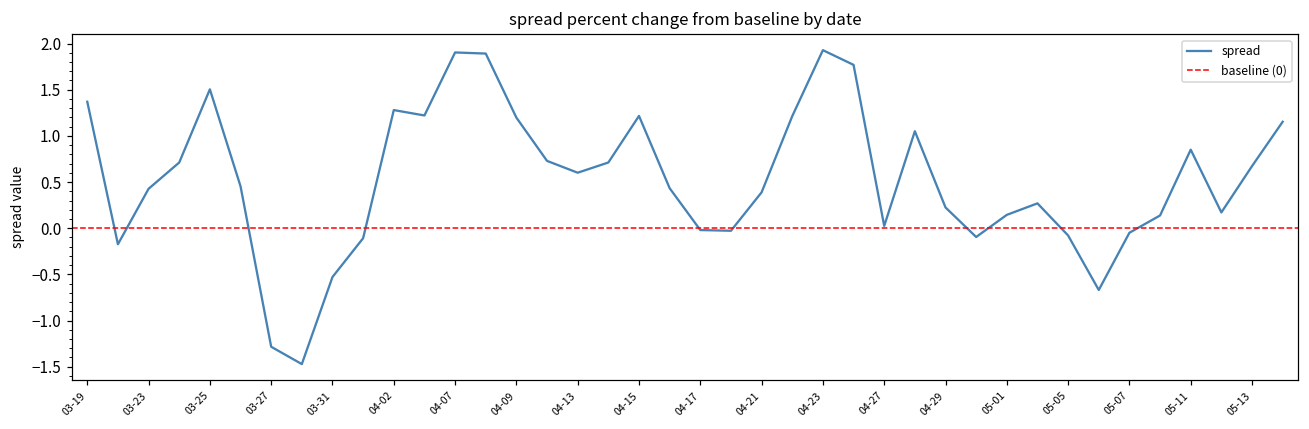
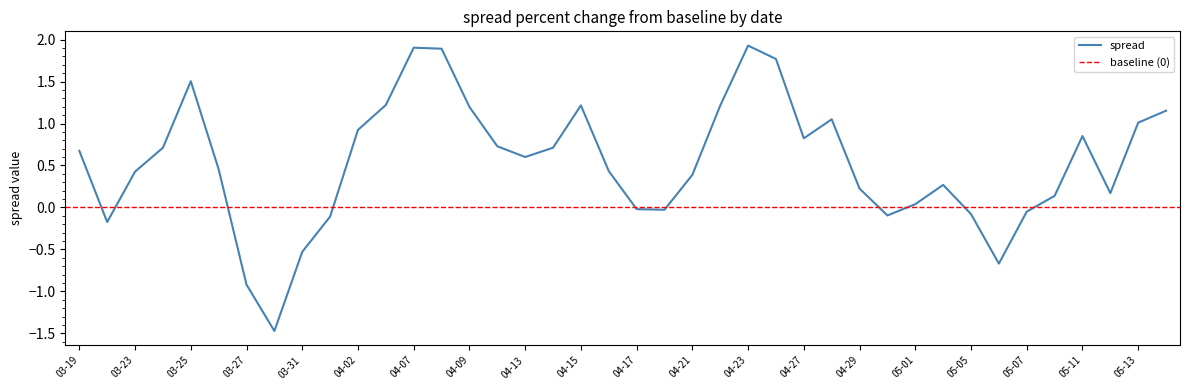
  {
-   "03-19": 1.4,
+   "03-19": 0.7,
    "03-23": 0.4,
    "03-25": 1.5,
-   "03-27": -1.3,
+   "03-27": -0.9,
    "03-31": -0.5,
-   "04-02": 1.3,
+   "04-02": 0.9,
    "04-07": 1.9,
    "04-09": 1.2,
    "04-13": 0.6,
    "04-15": 1.2,
    "04-17": 0.0,
    "04-21": 0.4,
    "04-23": 1.9,
-   "04-27": 0.0,
+   "04-27": 0.8,
    "04-29": 0.2,
-   "05-01": 0.1,
+   "05-01": 0.0,
    "05-05": -0.1,
    "05-07": 0.0,
    "05-11": 0.9,
-   "05-13": 0.7
+   "05-13": 1.0
  }
